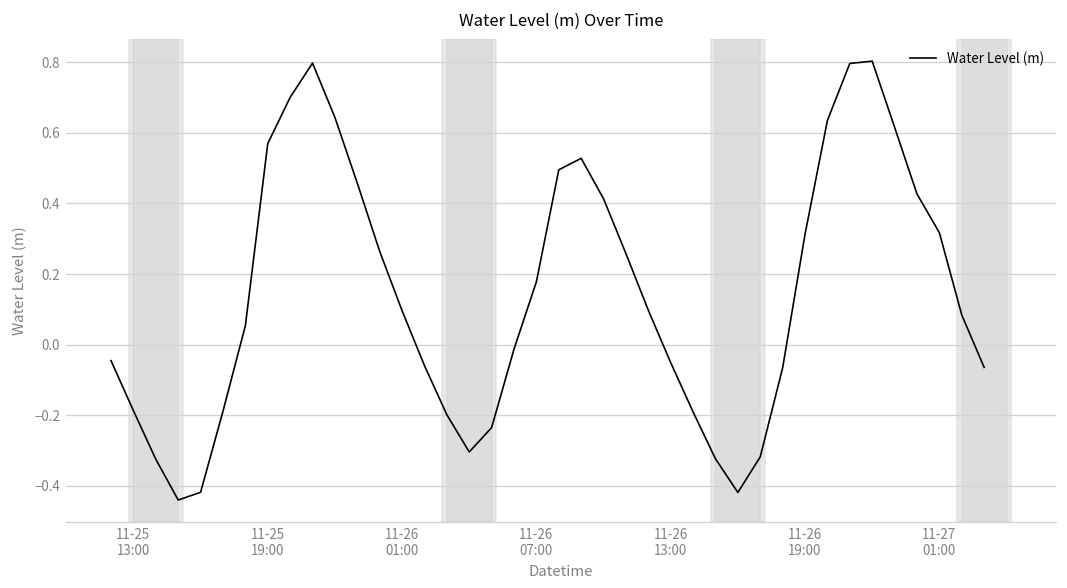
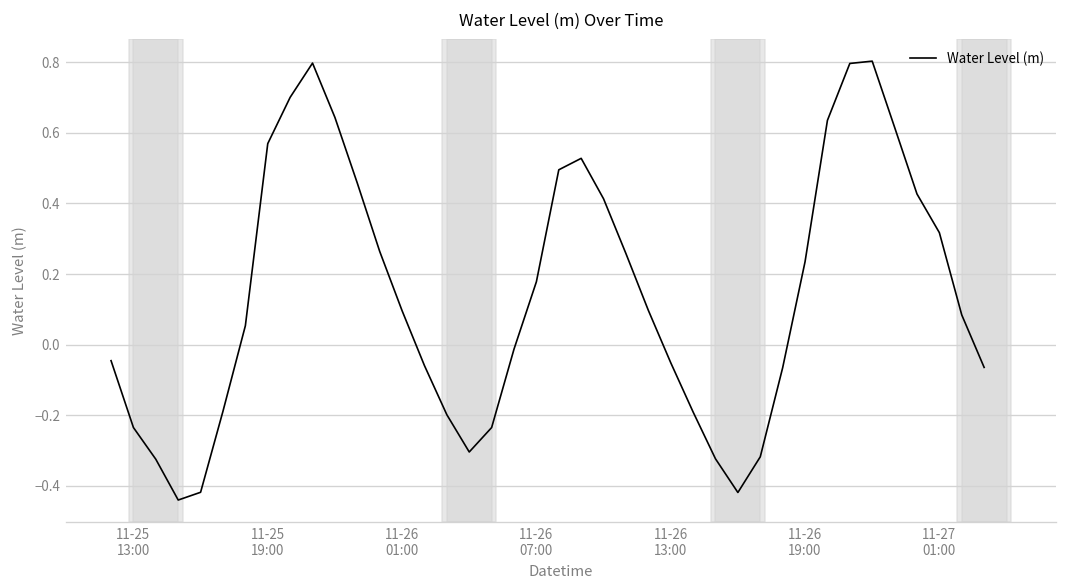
  {
-   "11-25 13:00": -0.19,
+   "11-25 13:00": -0.24,
    "11-25 19:00": 0.57,
    "11-26 01:00": 0.10,
    "11-26 07:00": 0.18,
    "11-26 13:00": -0.05,
-   "11-26 19:00": 0.31,
+   "11-26 19:00": 0.23,
    "11-27 01:00": 0.32
  }
